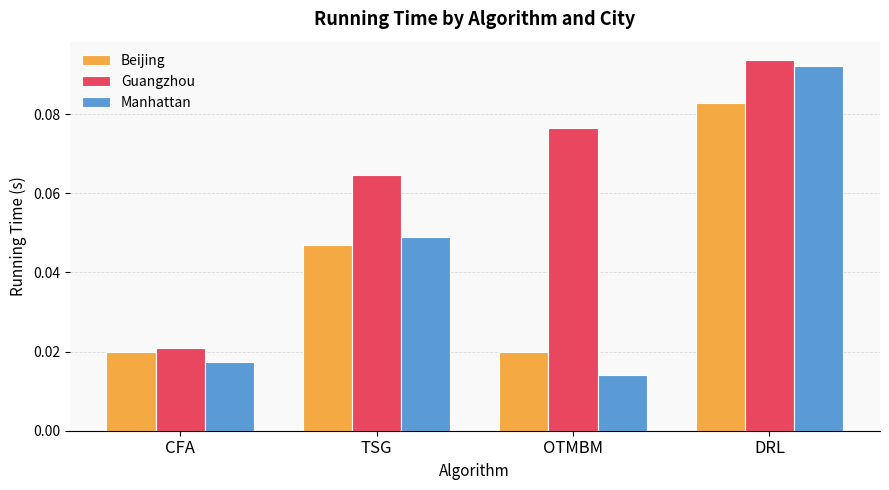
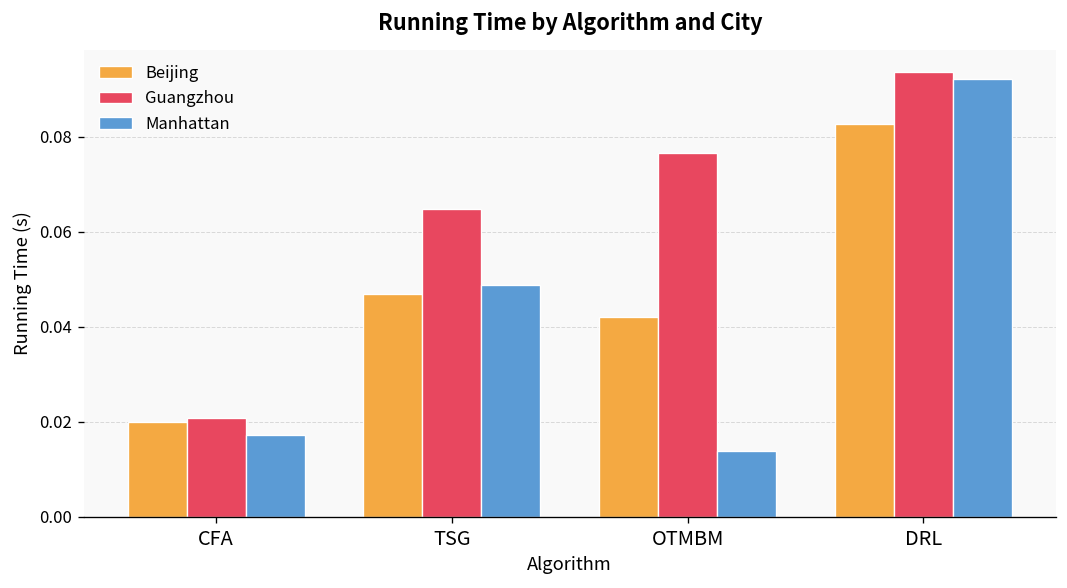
  {
    "Beijing": {
      "CFA": 0.020,
      "TSG": 0.047,
-     "OTMBM": 0.020,
+     "OTMBM": 0.042,
      "DRL": 0.083
    },
    "Guangzhou": {
      "CFA": 0.021,
      "TSG": 0.065,
      "OTMBM": 0.077,
      "DRL": 0.094
    },
    "Manhattan": {
      "CFA": 0.017,
      "TSG": 0.049,
      "OTMBM": 0.014,
      "DRL": 0.092
    }
  }
